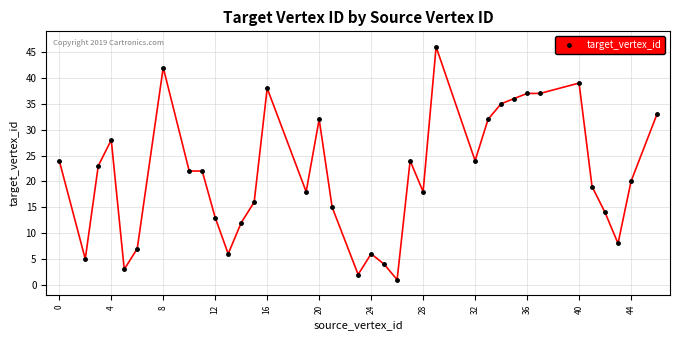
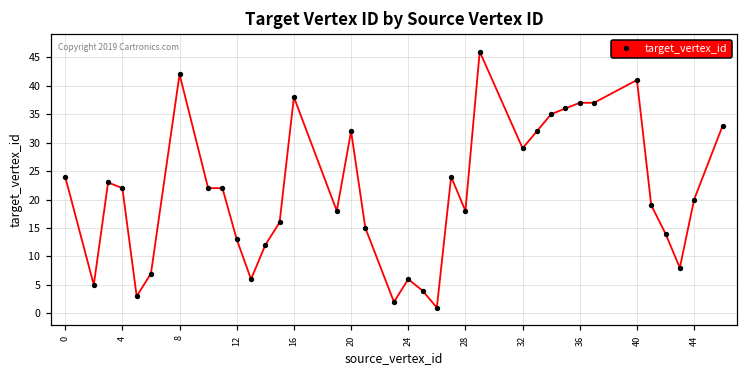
  {
    "0": 24,
-   "4": 28,
+   "4": 22,
    "12": 13,
    "16": 38,
    "20": 32,
    "24": 6,
    "28": 18,
-   "32": 24,
+   "32": 29,
    "36": 37,
-   "40": 39,
+   "40": 41,
    "44": 20
  }
